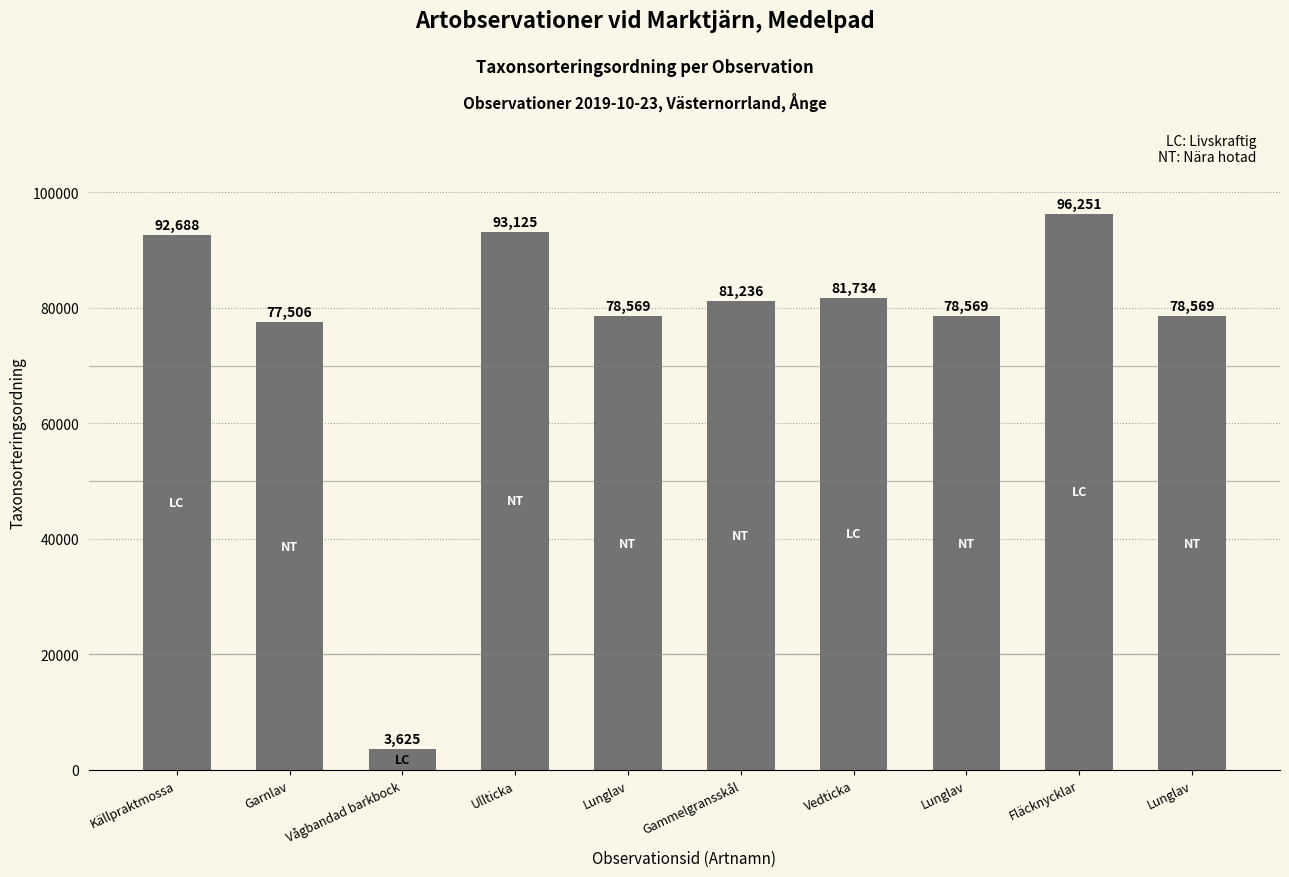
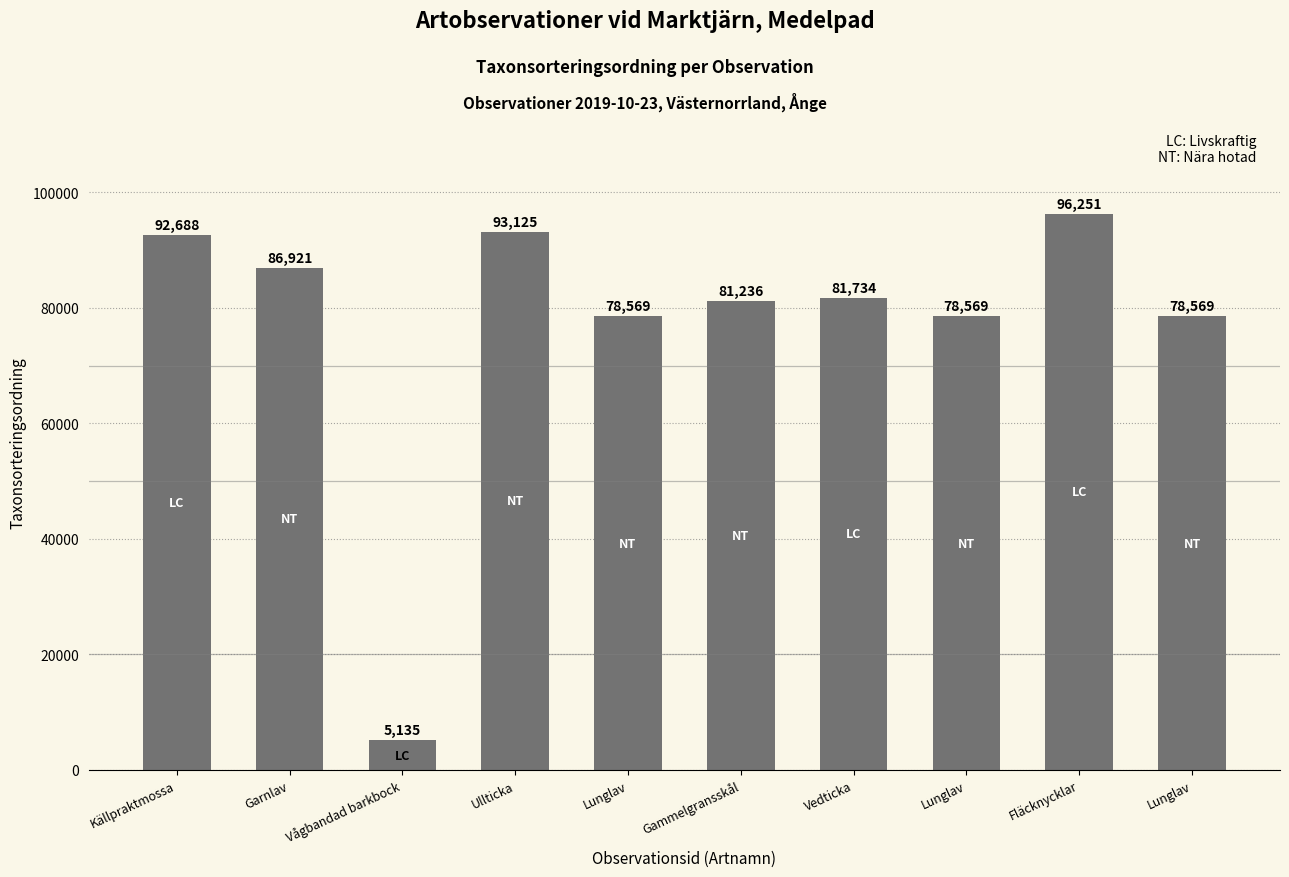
  {
    "Källpraktmossa": "92,688",
-   "Garnlav": "77,506",
-   "Vågbandad barkbock": "3,625",
+   "Garnlav": "86,921",
+   "Vågbandad barkbock": "5,135",
    "Ullticka": "93,125",
    "Gammelgransskål": "81,236",
    "Vedticka": "81,734",
    "Fläcknycklar": "96,251"
  }
